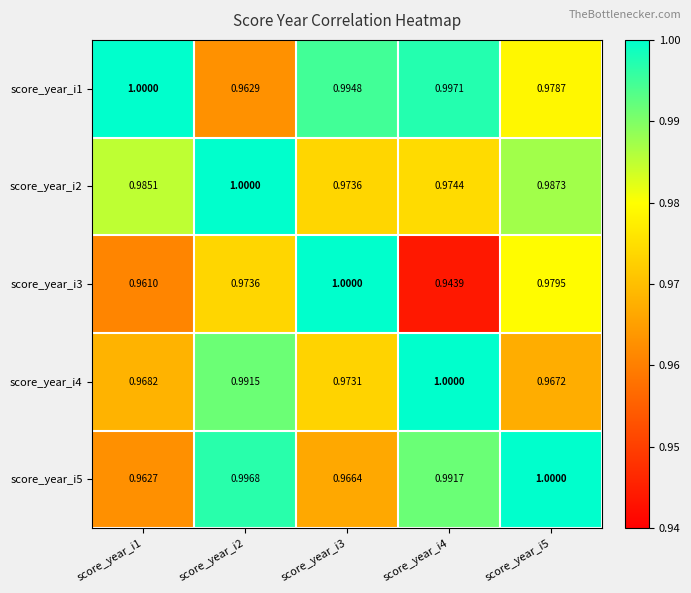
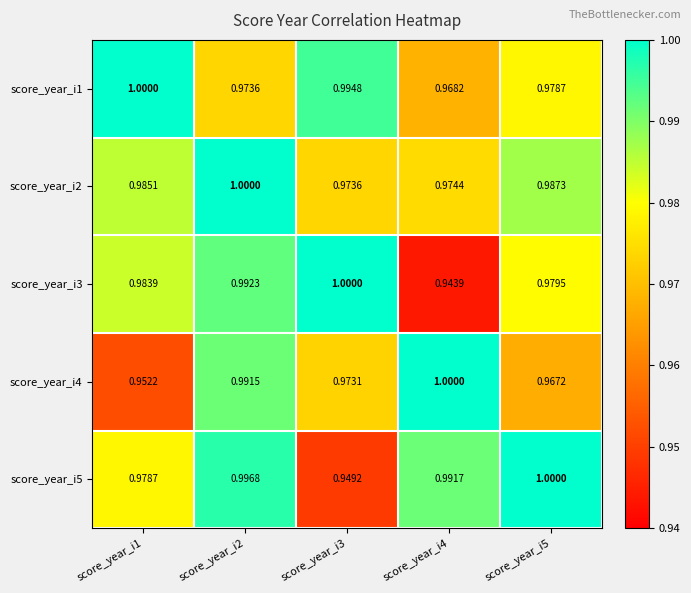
  {
    "score_year_i1": {
      "score_year_i1": 1.0000,
-     "score_year_i2": 0.9629,
+     "score_year_i2": 0.9736,
      "score_year_i3": 0.9948,
-     "score_year_i4": 0.9971,
+     "score_year_i4": 0.9682,
      "score_year_i5": 0.9787
    },
    "score_year_i2": {
      "score_year_i1": 0.9851,
      "score_year_i2": 1.0000,
      "score_year_i3": 0.9736,
      "score_year_i4": 0.9744,
      "score_year_i5": 0.9873
    },
    "score_year_i3": {
-     "score_year_i1": 0.9610,
-     "score_year_i2": 0.9736,
+     "score_year_i1": 0.9839,
+     "score_year_i2": 0.9923,
      "score_year_i3": 1.0000,
      "score_year_i4": 0.9439,
      "score_year_i5": 0.9795
    },
    "score_year_i4": {
-     "score_year_i1": 0.9682,
+     "score_year_i1": 0.9522,
      "score_year_i2": 0.9915,
      "score_year_i3": 0.9731,
      "score_year_i4": 1.0000,
      "score_year_i5": 0.9672
    },
    "score_year_i5": {
-     "score_year_i1": 0.9627,
+     "score_year_i1": 0.9787,
      "score_year_i2": 0.9968,
-     "score_year_i3": 0.9664,
+     "score_year_i3": 0.9492,
      "score_year_i4": 0.9917,
      "score_year_i5": 1.0000
    }
  }
